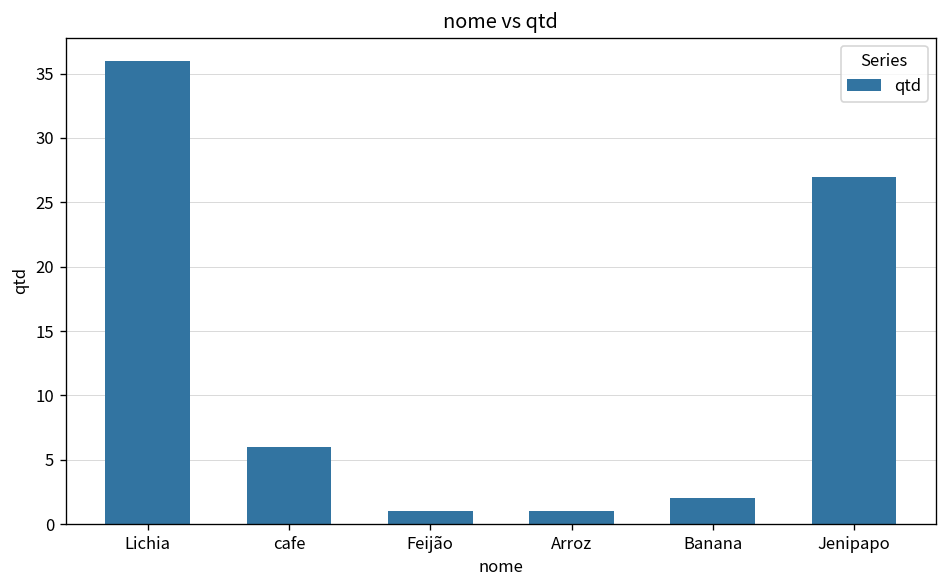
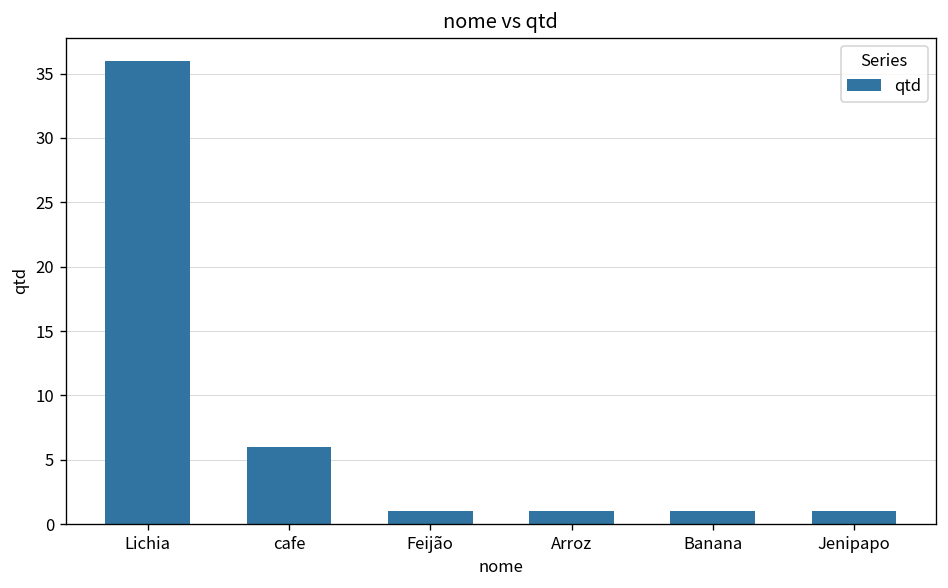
  {
    "Lichia": 36,
    "cafe": 6,
    "Feijão": 1,
    "Arroz": 1,
-   "Banana": 2,
-   "Jenipapo": 27
+   "Banana": 1,
+   "Jenipapo": 1
  }
